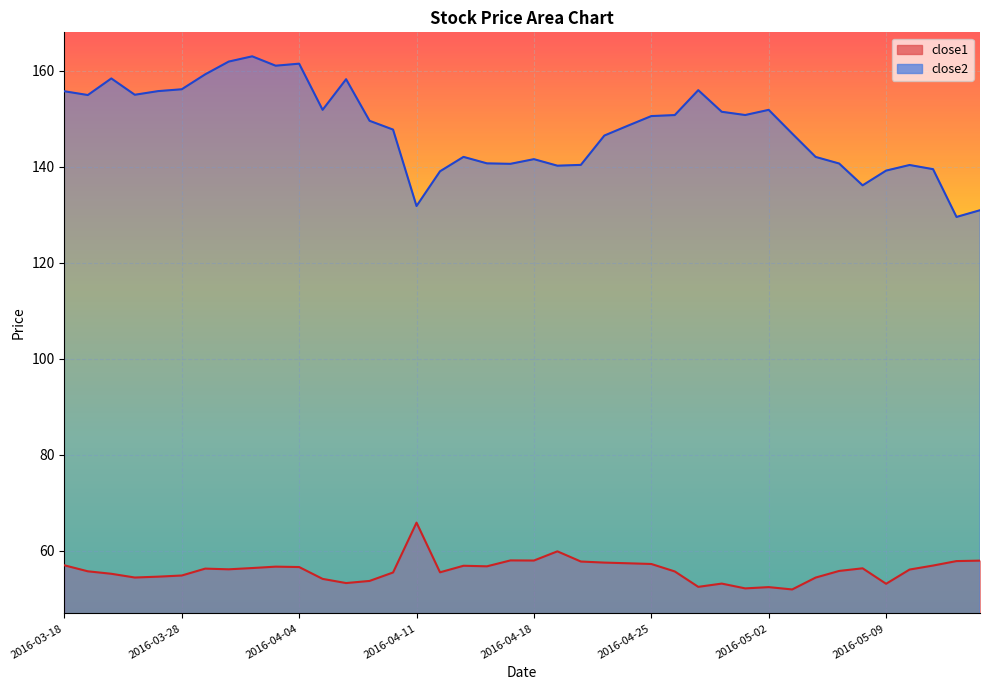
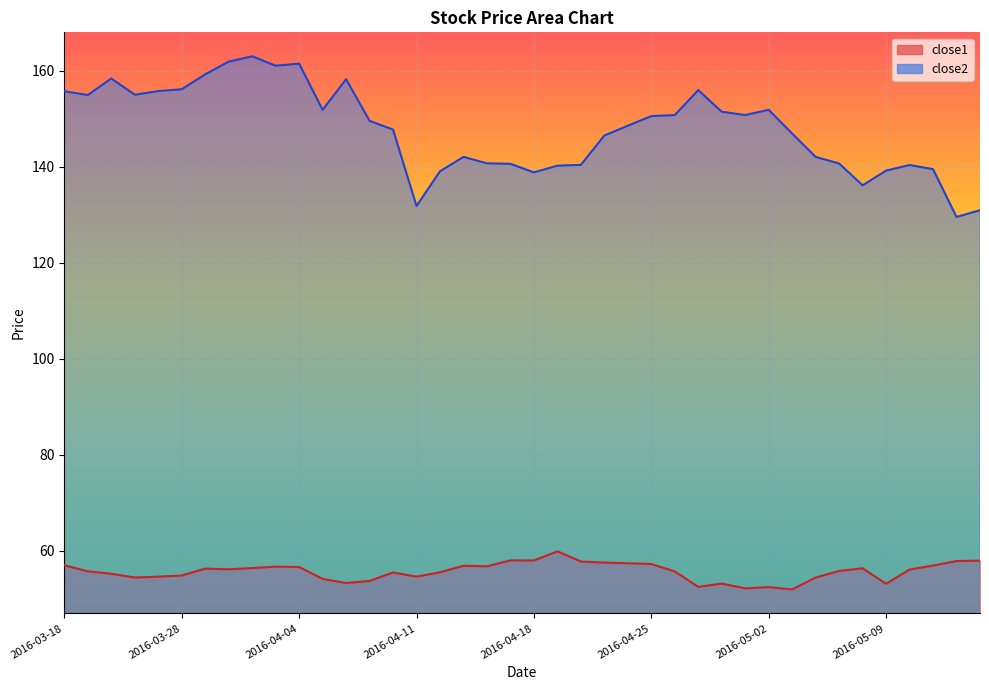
  {
    "close1": {
      "2016-03-18": 57,
      "2016-03-28": 55,
      "2016-04-04": 57,
-     "2016-04-11": 66,
+     "2016-04-11": 55,
      "2016-04-18": 58,
      "2016-04-25": 57,
      "2016-05-02": 52,
      "2016-05-09": 53
    },
    "close2": {
      "2016-03-18": 156,
      "2016-03-28": 156,
      "2016-04-04": 161,
      "2016-04-11": 132,
-     "2016-04-18": 142,
+     "2016-04-18": 139,
      "2016-04-25": 151,
      "2016-05-02": 152,
      "2016-05-09": 139
    }
  }
